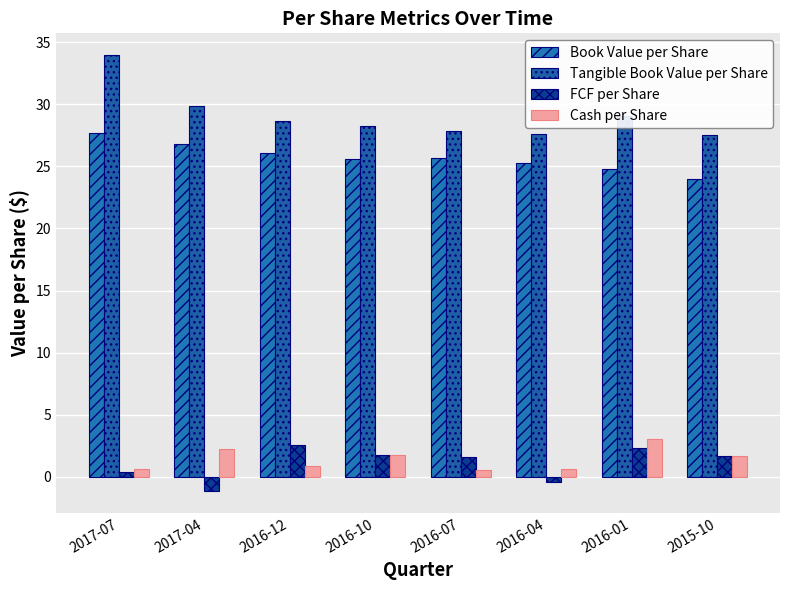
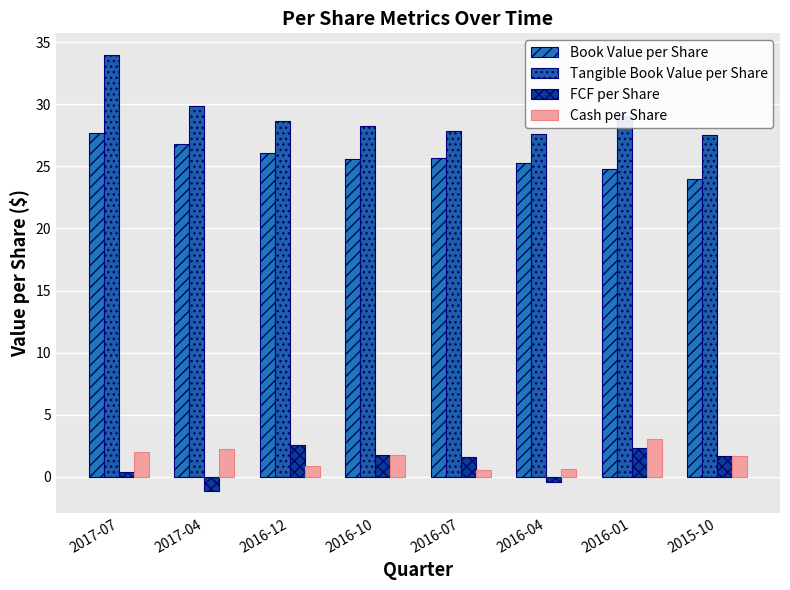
  {
    "Cash per Share": {
-     "2017-07": 0.6,
+     "2017-07": 2.0,
      "2017-04": 2.3,
      "2016-12": 0.8,
      "2016-10": 1.8,
      "2016-07": 0.5,
      "2016-04": 0.7,
      "2016-01": 3.0,
      "2015-10": 1.7
    }
  }
